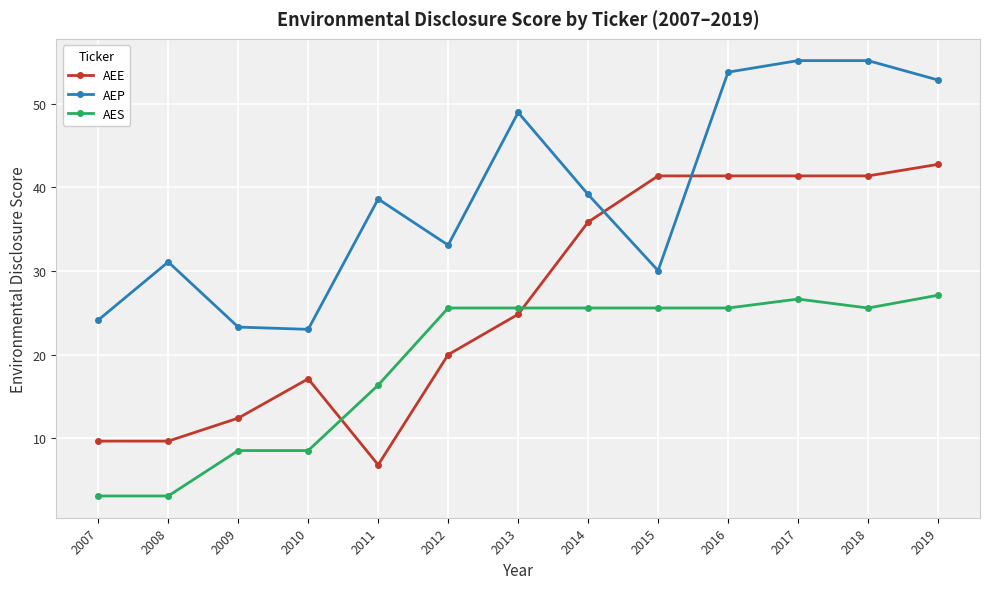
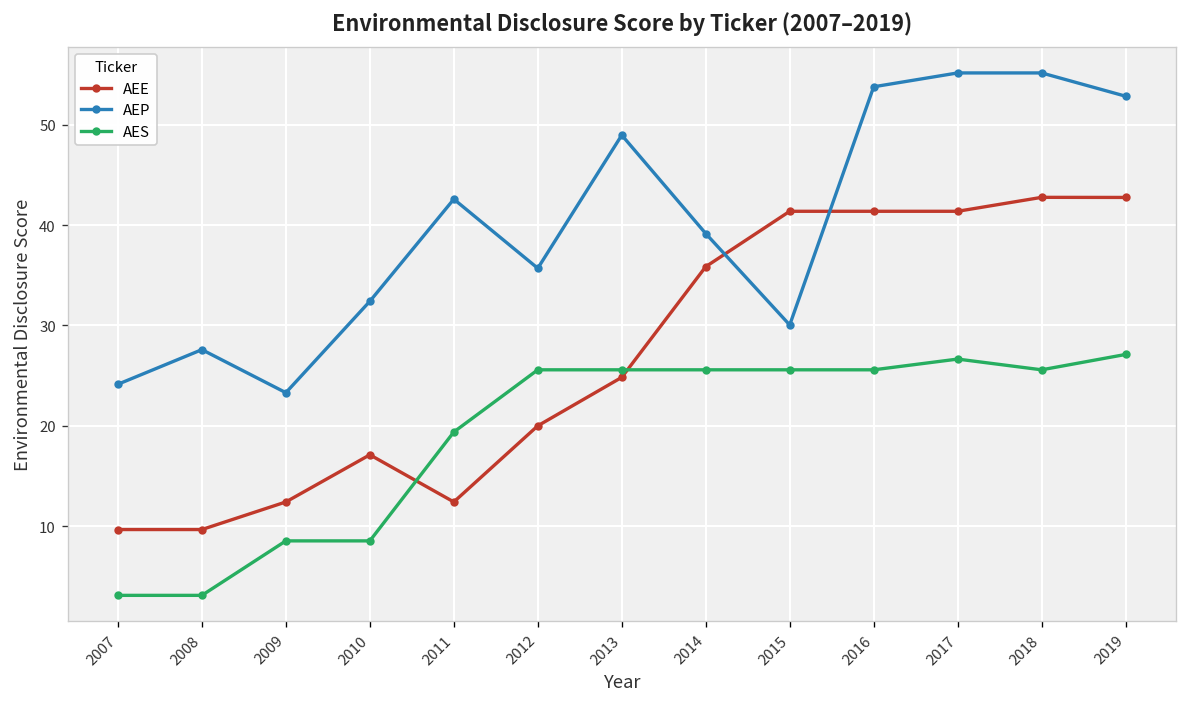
  {
    "AEE": {
      "2007": 10,
      "2008": 10,
      "2009": 12,
      "2010": 17,
-     "2011": 7,
+     "2011": 12,
      "2012": 20,
      "2013": 25,
      "2014": 36,
      "2015": 41,
      "2016": 41,
      "2017": 41,
-     "2018": 41,
+     "2018": 43,
      "2019": 43
    },
    "AEP": {
      "2007": 24,
-     "2008": 31,
+     "2008": 28,
      "2009": 23,
-     "2010": 23,
-     "2011": 39,
-     "2012": 33,
+     "2010": 32,
+     "2011": 43,
+     "2012": 36,
      "2013": 49,
      "2014": 39,
      "2015": 30,
      "2016": 54,
      "2017": 55,
      "2018": 55,
      "2019": 53
    },
    "AES": {
      "2007": 3,
      "2008": 3,
      "2009": 9,
      "2010": 9,
-     "2011": 16,
+     "2011": 19,
      "2012": 26,
      "2013": 26,
      "2014": 26,
      "2015": 26,
      "2016": 26,
      "2017": 27,
      "2018": 26,
      "2019": 27
    }
  }
